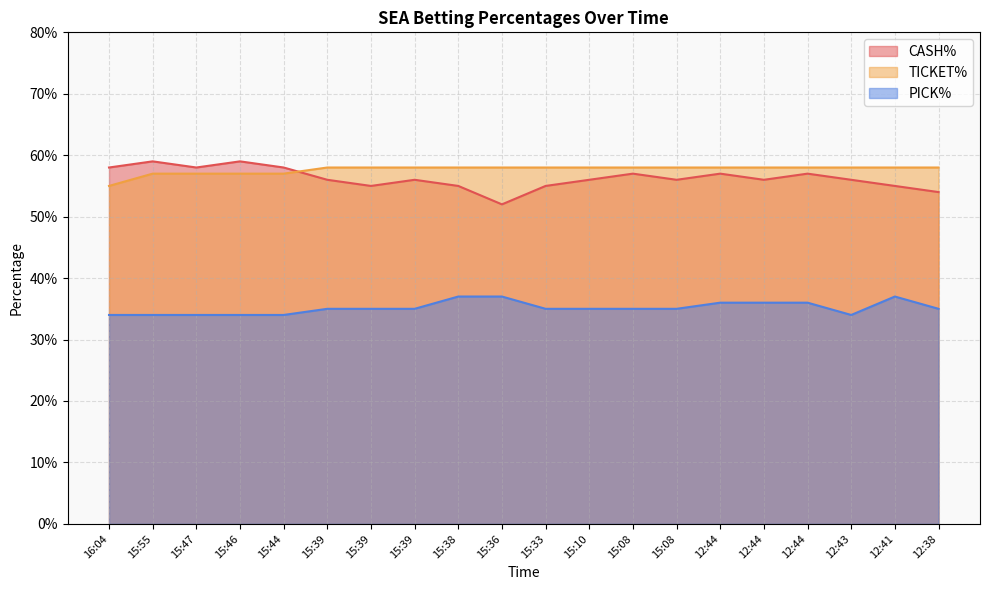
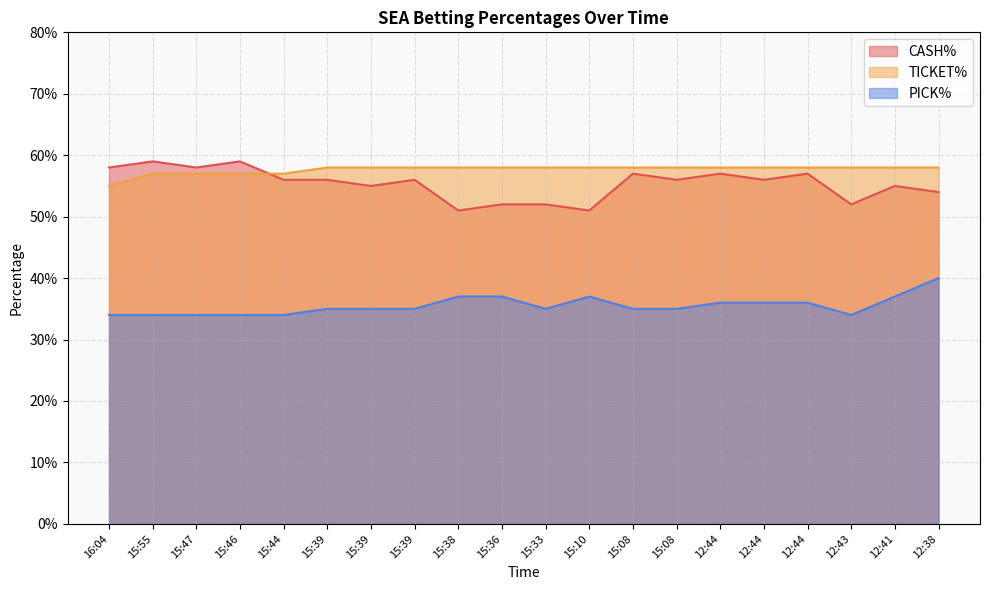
  {
    "CASH%": {
      "16:04": "58%",
      "15:55": "59%",
      "15:47": "58%",
      "15:46": "59%",
-     "15:44": "58%",
-     "15:38": "55%",
+     "15:44": "56%",
+     "15:38": "51%",
      "15:36": "52%",
-     "15:33": "55%",
-     "15:10": "56%",
-     "12:43": "56%",
+     "15:33": "52%",
+     "15:10": "51%",
+     "12:43": "52%",
      "12:41": "55%",
      "12:38": "54%"
    },
    "TICKET%": {
      "16:04": "55%",
      "15:55": "57%",
      "15:47": "57%",
      "15:46": "57%",
      "15:44": "57%",
      "15:38": "58%",
      "15:36": "58%",
      "15:33": "58%",
      "15:10": "58%",
      "12:43": "58%",
      "12:41": "58%",
      "12:38": "58%"
    },
    "PICK%": {
      "16:04": "34%",
      "15:55": "34%",
      "15:47": "34%",
      "15:46": "34%",
      "15:44": "34%",
      "15:38": "37%",
      "15:36": "37%",
      "15:33": "35%",
-     "15:10": "35%",
+     "15:10": "37%",
      "12:43": "34%",
      "12:41": "37%",
-     "12:38": "35%"
+     "12:38": "40%"
    }
  }
